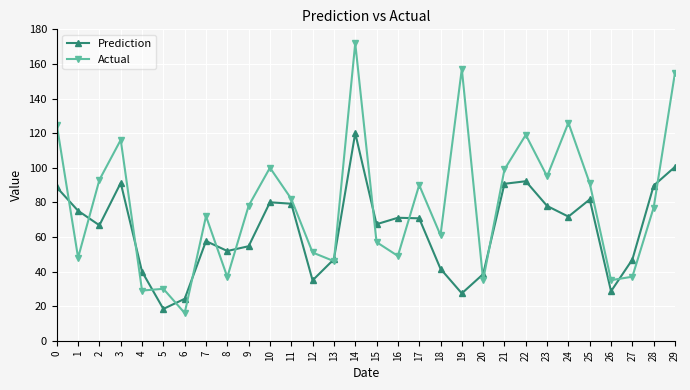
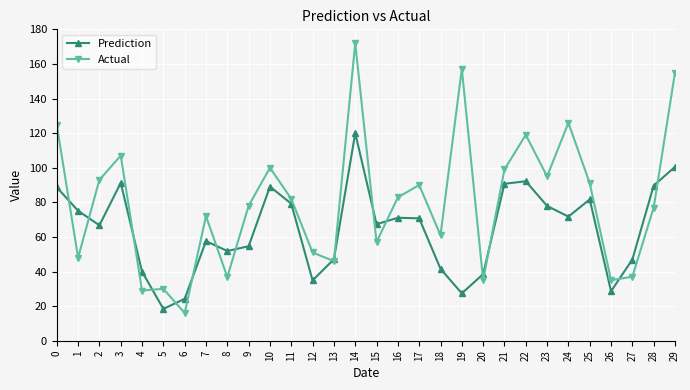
  {
    "Prediction": {
      "0": 89,
      "1": 75,
      "2": 67,
      "3": 91,
      "4": 40,
      "5": 18,
      "6": 24,
      "7": 58,
      "8": 52,
      "9": 55,
-     "10": 80,
+     "10": 89,
      "11": 79,
      "12": 35,
      "14": 120,
      "15": 67,
      "16": 71,
      "17": 71,
      "18": 42,
      "19": 27,
      "20": 38,
      "21": 91,
      "22": 92,
      "23": 78,
      "24": 72,
      "25": 82,
      "26": 29,
      "27": 47,
      "28": 90,
      "29": 101
    },
    "Actual": {
      "0": 125,
      "1": 48,
      "2": 93,
-     "3": 116,
+     "3": 107,
      "4": 29,
      "5": 30,
      "6": 16,
      "7": 72,
      "8": 37,
      "9": 78,
      "10": 100,
      "11": 82,
      "12": 51,
      "14": 172,
      "15": 57,
-     "16": 49,
+     "16": 83,
      "17": 90,
      "18": 61,
      "19": 157,
      "20": 35,
      "21": 99,
      "22": 119,
      "23": 95,
      "24": 126,
      "25": 91,
      "26": 35,
      "27": 37,
      "28": 77,
      "29": 155
    }
  }
